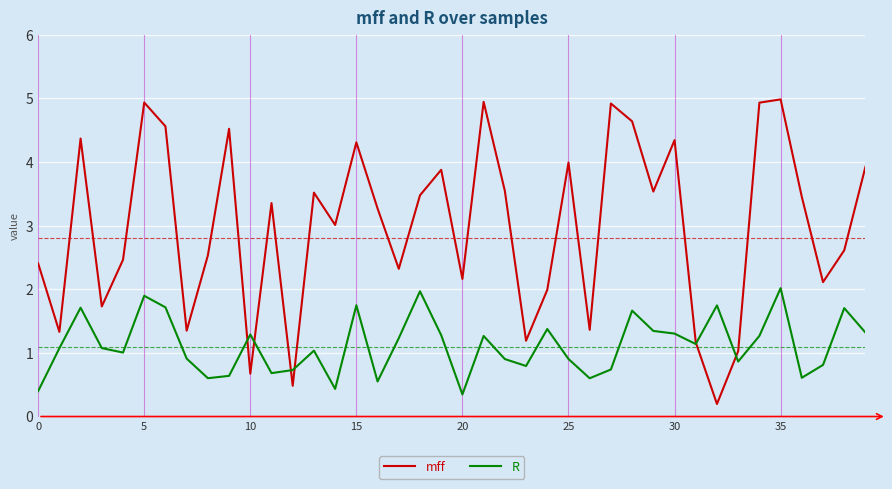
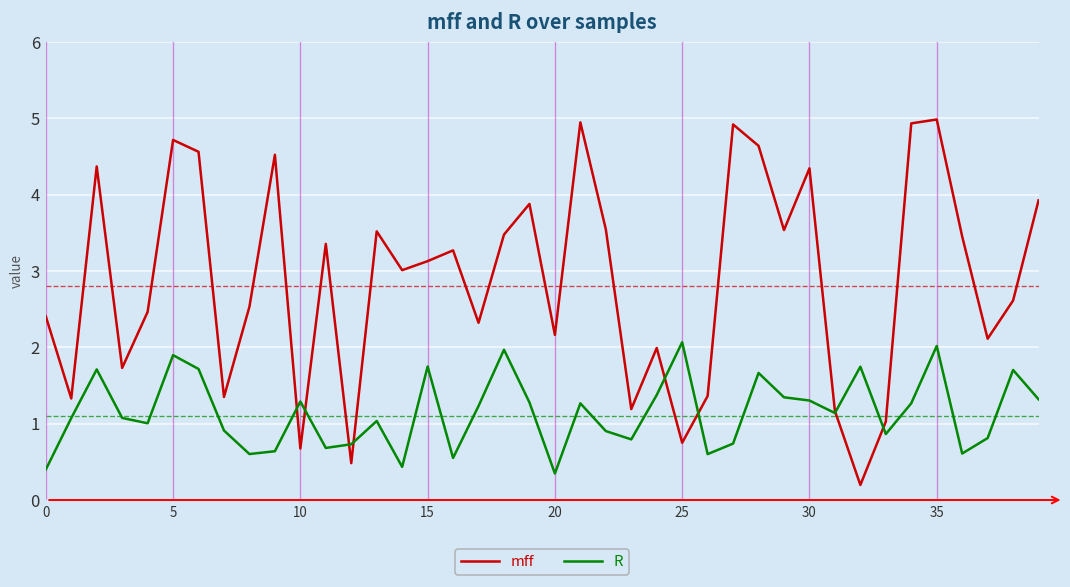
  {
    "mff": {
      "0": 2.4,
-     "5": 4.9,
+     "5": 4.7,
      "10": 0.7,
-     "15": 4.3,
+     "15": 3.1,
      "20": 2.2,
-     "25": 4.0,
+     "25": 0.8,
      "30": 4.3,
      "35": 5.0
    },
    "R": {
      "0": 0.4,
      "5": 1.9,
      "10": 1.3,
      "15": 1.7,
      "20": 0.3,
-     "25": 0.9,
+     "25": 2.1,
      "30": 1.3,
      "35": 2.0
    }
  }
